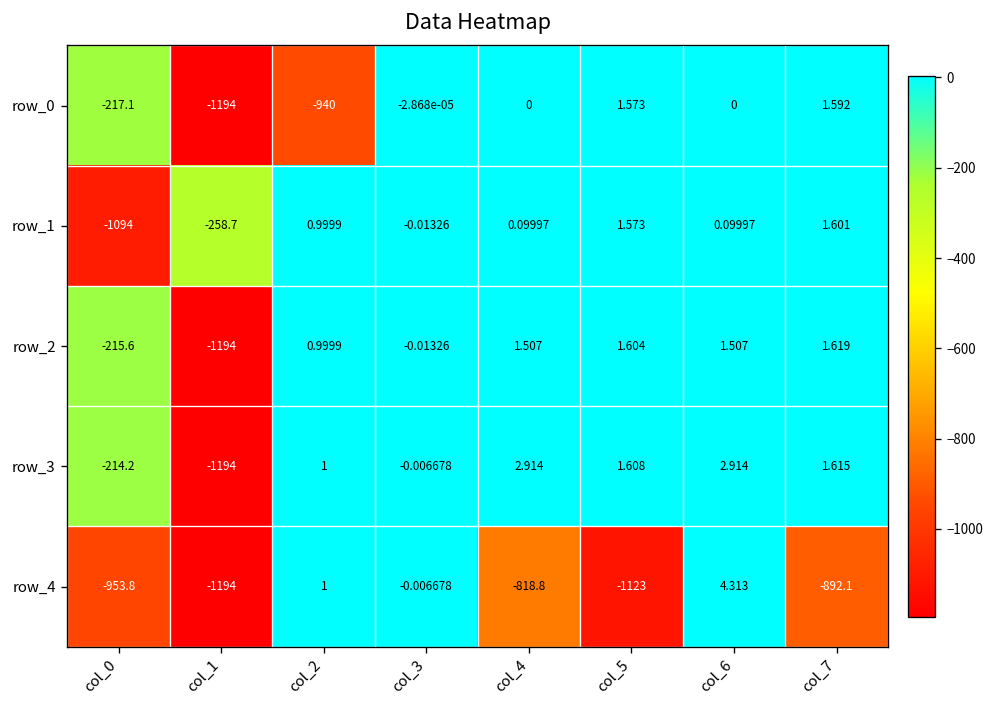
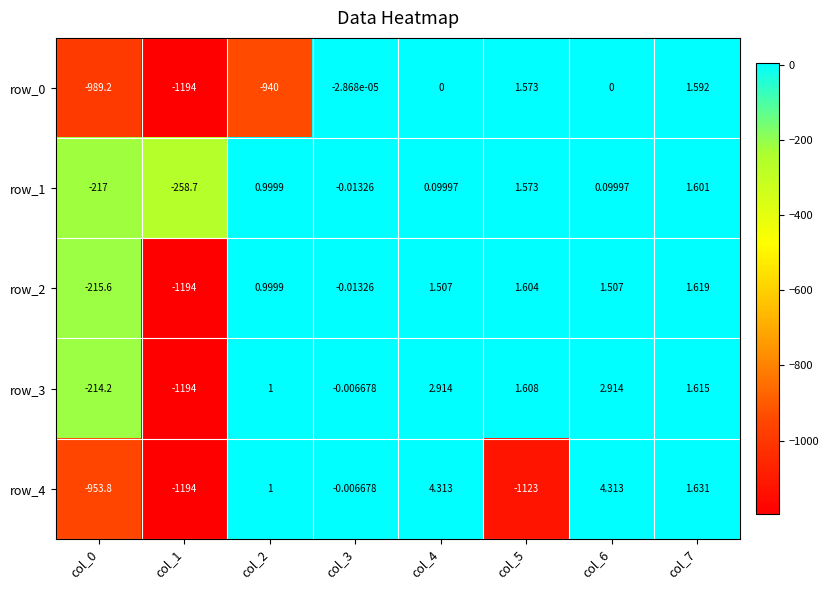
  {
    "row_0": {
-     "col_0": "-217.1",
+     "col_0": "-989.2",
      "col_1": "-1194",
      "col_2": "-940",
      "col_3": "-2.868e-05",
      "col_4": "0",
      "col_5": "1.573",
      "col_6": "0",
      "col_7": "1.592"
    },
    "row_1": {
-     "col_0": "-1094",
+     "col_0": "-217",
      "col_1": "-258.7",
      "col_2": "0.9999",
      "col_3": "-0.01326",
      "col_4": "0.09997",
      "col_5": "1.573",
      "col_6": "0.09997",
      "col_7": "1.601"
    },
    "row_2": {
      "col_0": "-215.6",
      "col_1": "-1194",
      "col_2": "0.9999",
      "col_3": "-0.01326",
      "col_4": "1.507",
      "col_5": "1.604",
      "col_6": "1.507",
      "col_7": "1.619"
    },
    "row_3": {
      "col_0": "-214.2",
      "col_1": "-1194",
      "col_2": "1",
      "col_3": "-0.006678",
      "col_4": "2.914",
      "col_5": "1.608",
      "col_6": "2.914",
      "col_7": "1.615"
    },
    "row_4": {
      "col_0": "-953.8",
      "col_1": "-1194",
      "col_2": "1",
      "col_3": "-0.006678",
-     "col_4": "-818.8",
+     "col_4": "4.313",
      "col_5": "-1123",
      "col_6": "4.313",
-     "col_7": "-892.1"
+     "col_7": "1.631"
    }
  }
